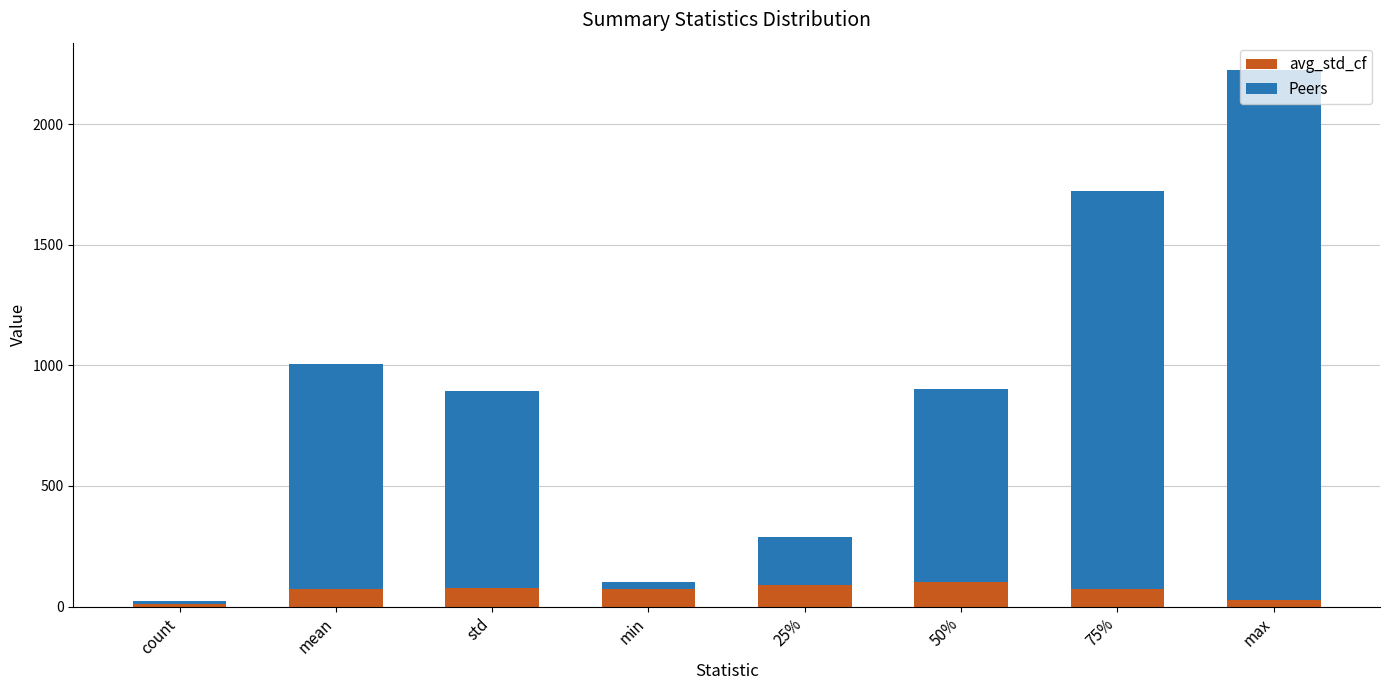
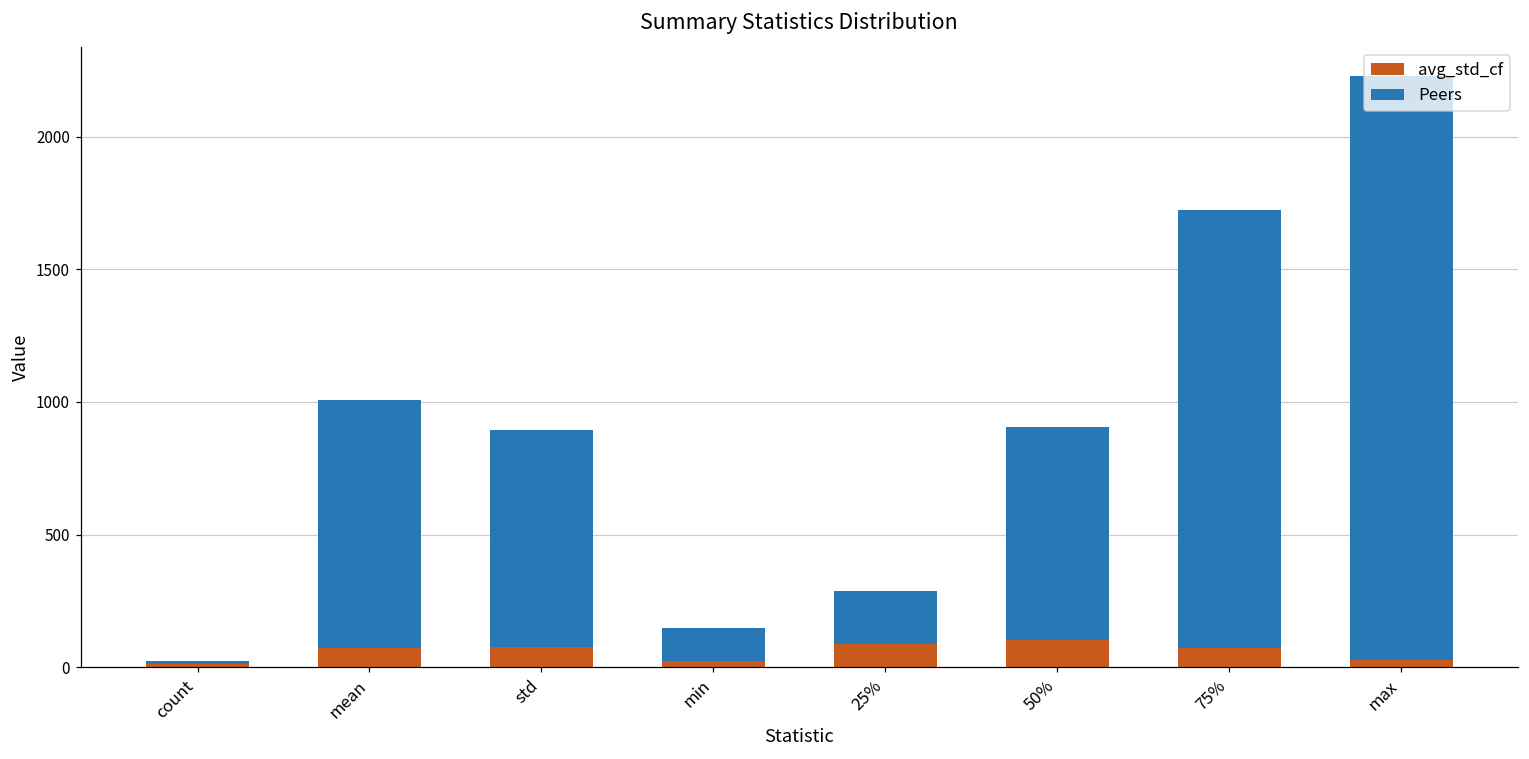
  {
    "avg_std_cf": {
      "count": 10,
      "mean": 70,
      "std": 80,
-     "min": 70,
+     "min": 20,
      "25%": 90,
      "50%": 100,
      "75%": 70,
      "max": 30
    },
    "Peers": {
      "count": 10,
      "mean": 930,
      "std": 820,
-     "min": 30,
+     "min": 120,
      "25%": 200,
      "50%": 800,
      "75%": 1650
    }
  }
